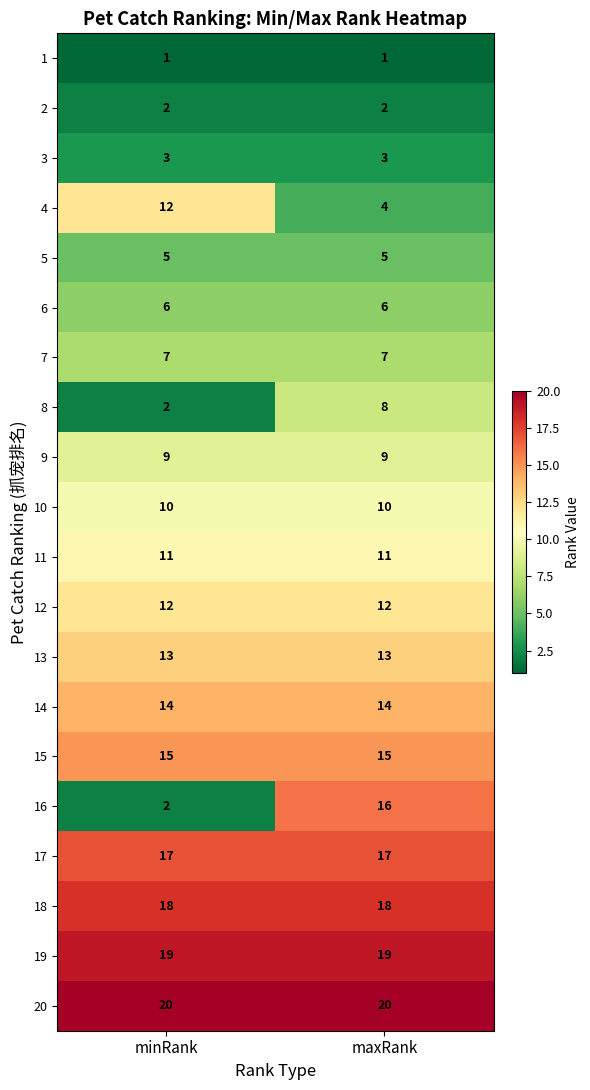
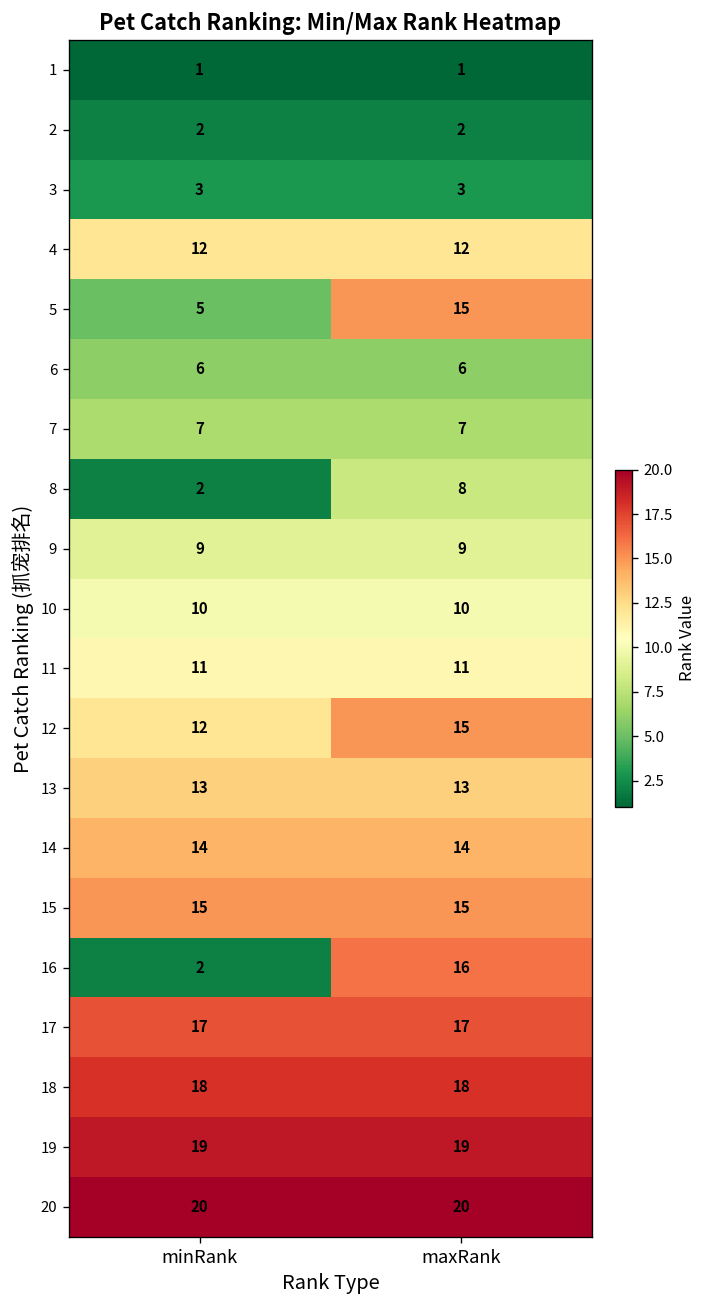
  {
    "1": {
      "minRank": 1,
      "maxRank": 1
    },
    "2": {
      "minRank": 2,
      "maxRank": 2
    },
    "3": {
      "minRank": 3,
      "maxRank": 3
    },
    "4": {
      "minRank": 12,
-     "maxRank": 4
+     "maxRank": 12
    },
    "5": {
      "minRank": 5,
-     "maxRank": 5
+     "maxRank": 15
    },
    "6": {
      "minRank": 6,
      "maxRank": 6
    },
    "7": {
      "minRank": 7,
      "maxRank": 7
    },
    "8": {
      "minRank": 2,
      "maxRank": 8
    },
    "9": {
      "minRank": 9,
      "maxRank": 9
    },
    "10": {
      "minRank": 10,
      "maxRank": 10
    },
    "11": {
      "minRank": 11,
      "maxRank": 11
    },
    "12": {
      "minRank": 12,
-     "maxRank": 12
+     "maxRank": 15
    },
    "13": {
      "minRank": 13,
      "maxRank": 13
    },
    "14": {
      "minRank": 14,
      "maxRank": 14
    },
    "15": {
      "minRank": 15,
      "maxRank": 15
    },
    "16": {
      "minRank": 2,
      "maxRank": 16
    },
    "17": {
      "minRank": 17,
      "maxRank": 17
    },
    "18": {
      "minRank": 18,
      "maxRank": 18
    },
    "19": {
      "minRank": 19,
      "maxRank": 19
    },
    "20": {
      "minRank": 20,
      "maxRank": 20
    }
  }
